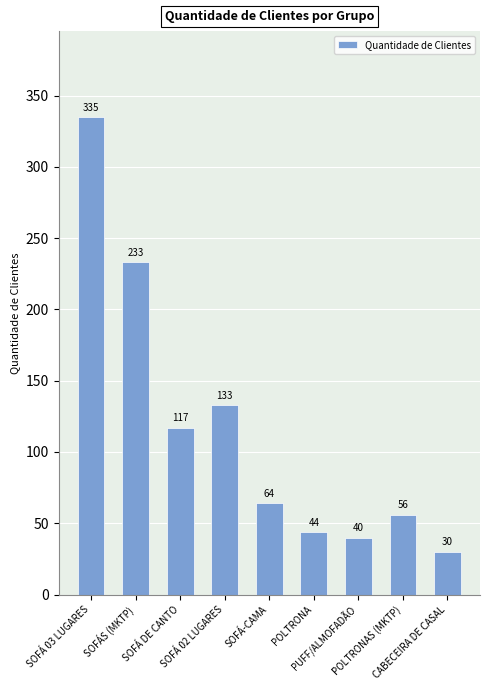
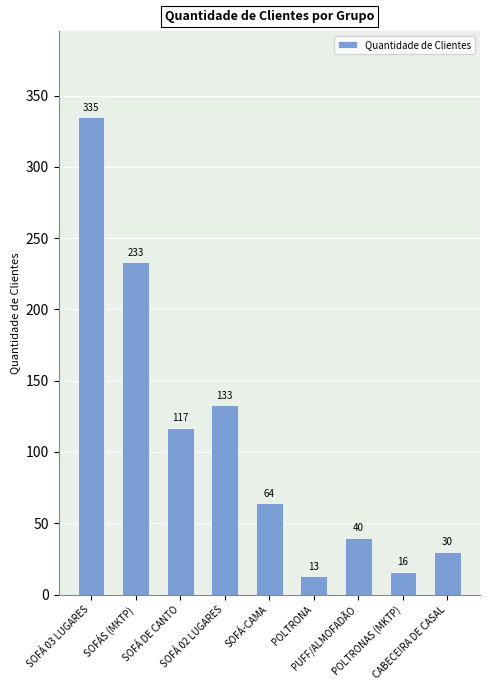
  {
    "SOFÁ 03 LUGARES": 335,
    "SOFÁS (MKTP)": 233,
    "SOFÁ DE CANTO": 117,
    "SOFÁ 02 LUGARES": 133,
    "SOFÁ-CAMA": 64,
-   "POLTRONA": 44,
+   "POLTRONA": 13,
    "PUFF/ALMOFADÃO": 40,
-   "POLTRONAS (MKTP)": 56,
+   "POLTRONAS (MKTP)": 16,
    "CABECEIRA DE CASAL": 30
  }
